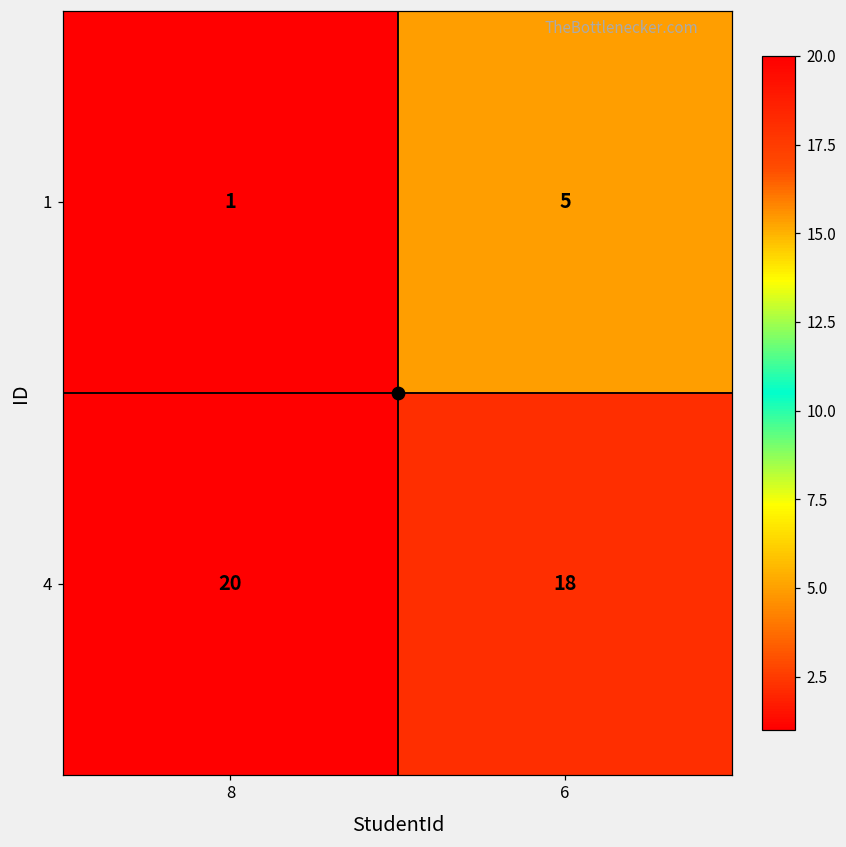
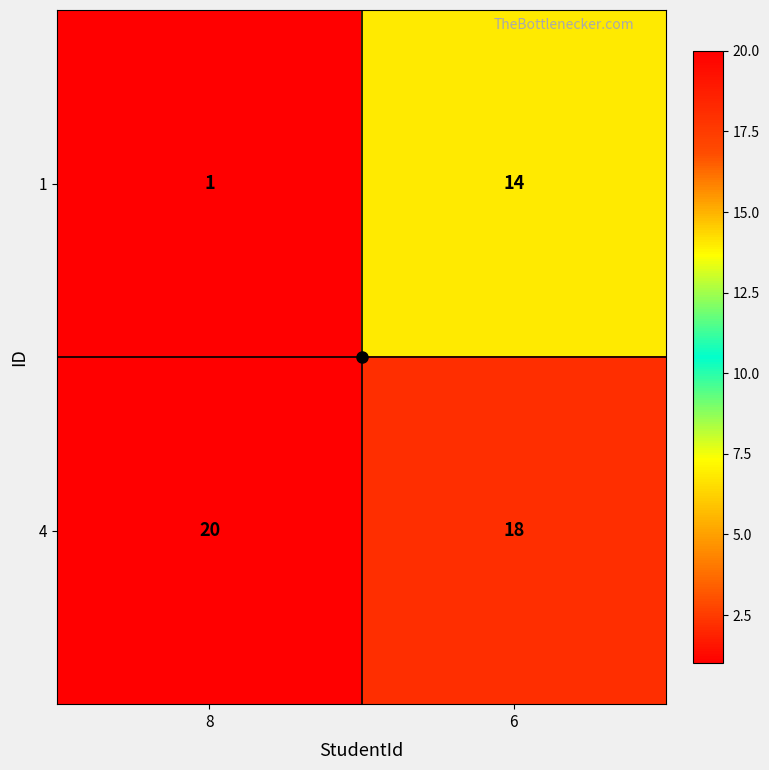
  {
    "1": {
      "8": 1,
-     "6": 5
+     "6": 14
    },
    "4": {
      "8": 20,
      "6": 18
    }
  }
